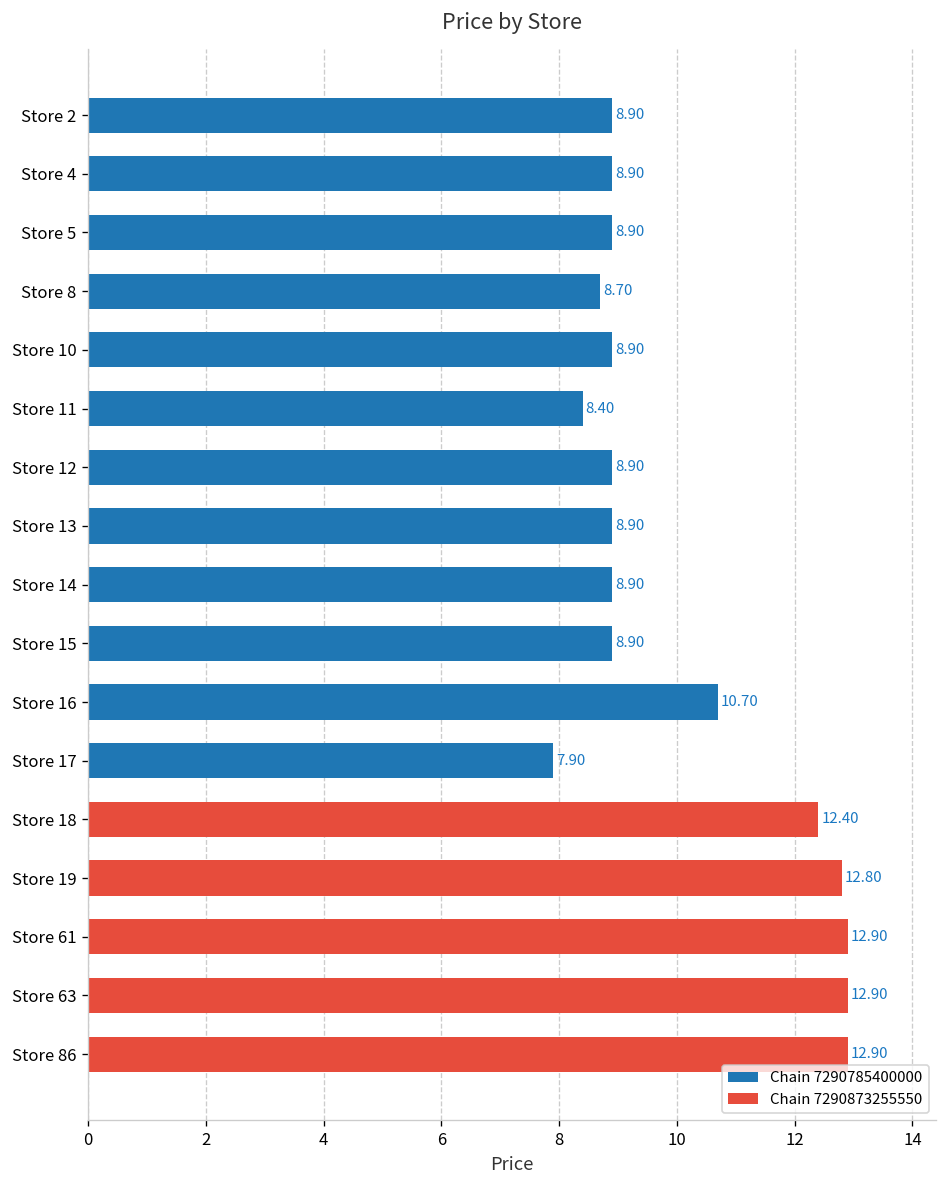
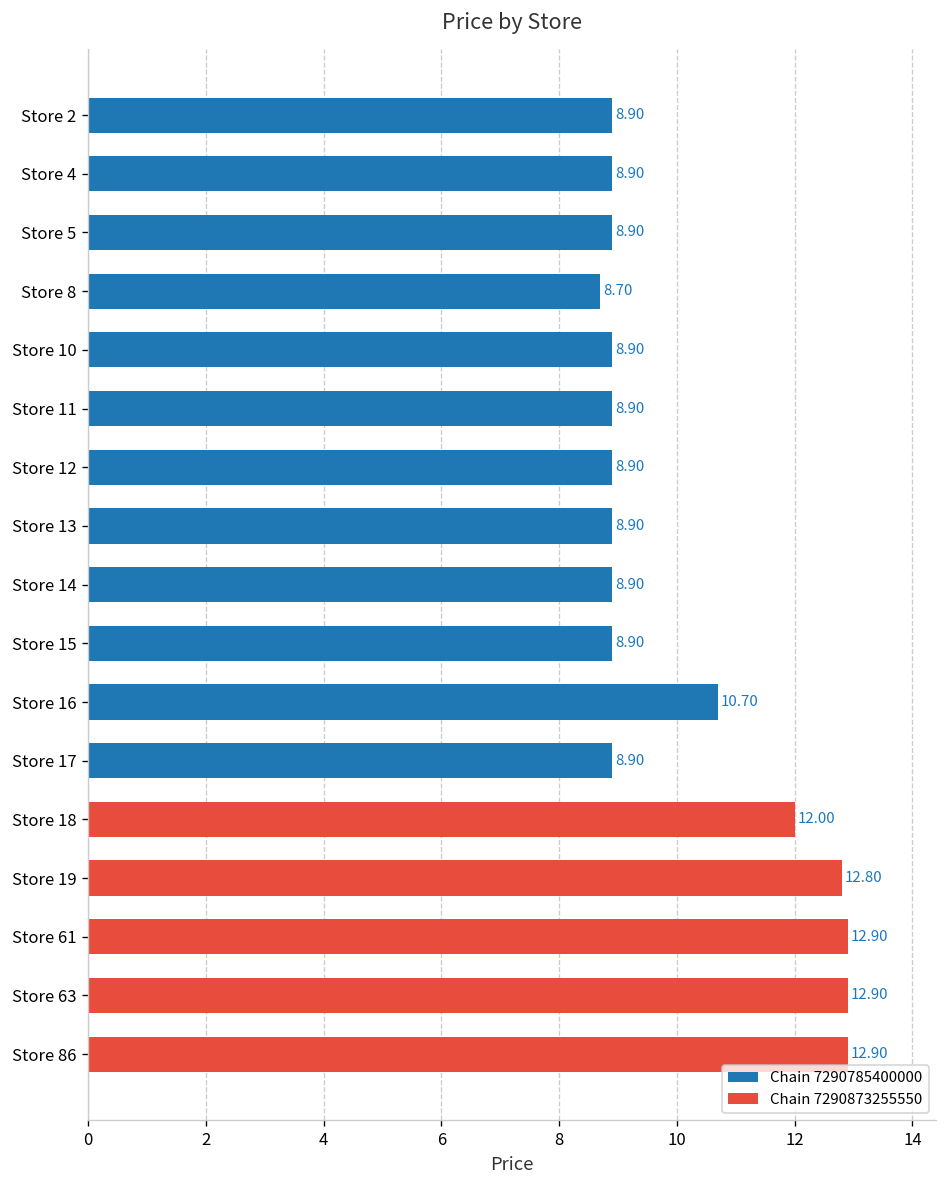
  {
    "Store 2": 8.90,
    "Store 4": 8.90,
    "Store 5": 8.90,
    "Store 8": 8.70,
    "Store 10": 8.90,
-   "Store 11": 8.40,
+   "Store 11": 8.90,
    "Store 12": 8.90,
    "Store 13": 8.90,
    "Store 14": 8.90,
    "Store 15": 8.90,
    "Store 16": 10.70,
-   "Store 17": 7.90,
-   "Store 18": 12.40,
+   "Store 17": 8.90,
+   "Store 18": 12.00,
    "Store 19": 12.80,
    "Store 61": 12.90,
    "Store 63": 12.90,
    "Store 86": 12.90
  }
